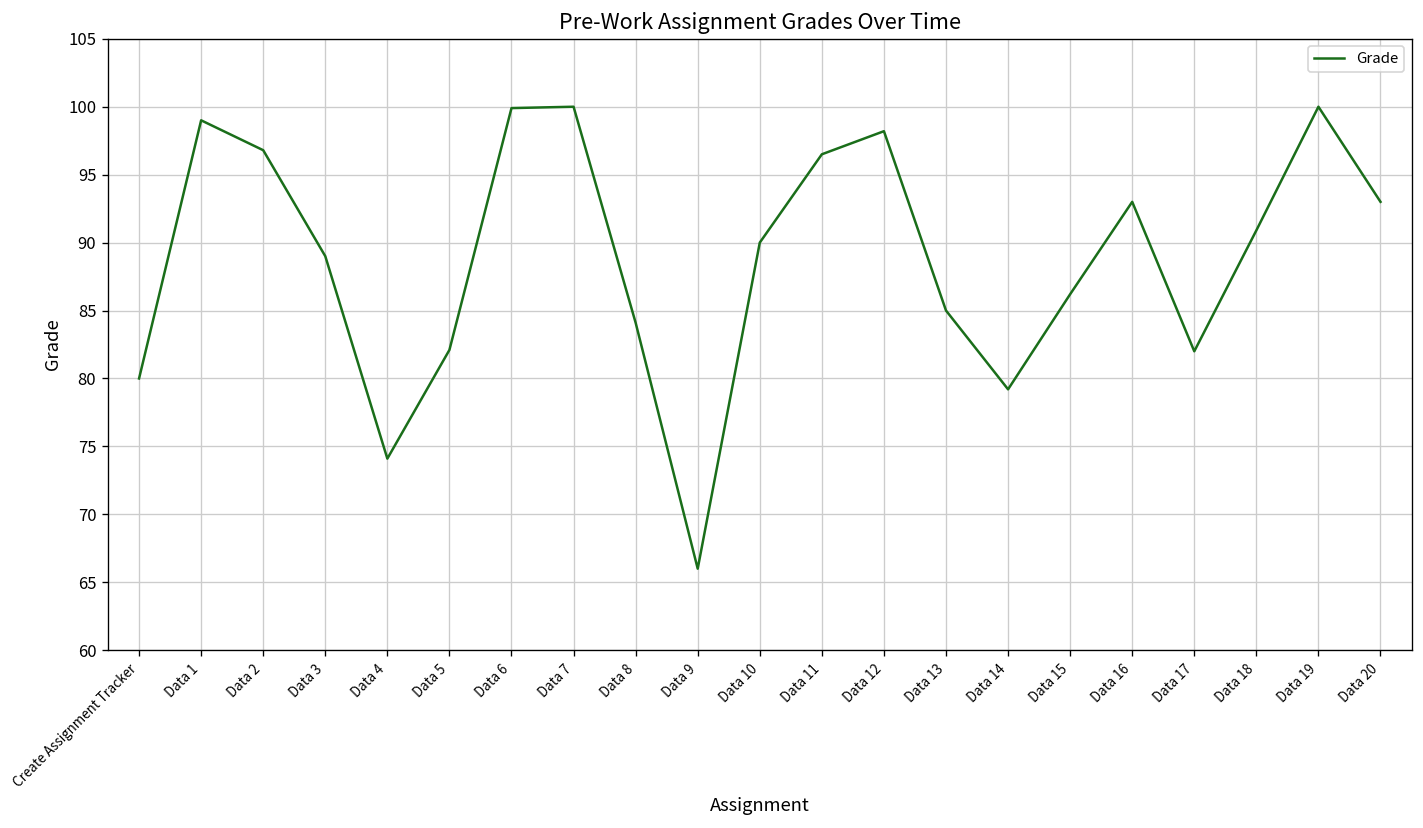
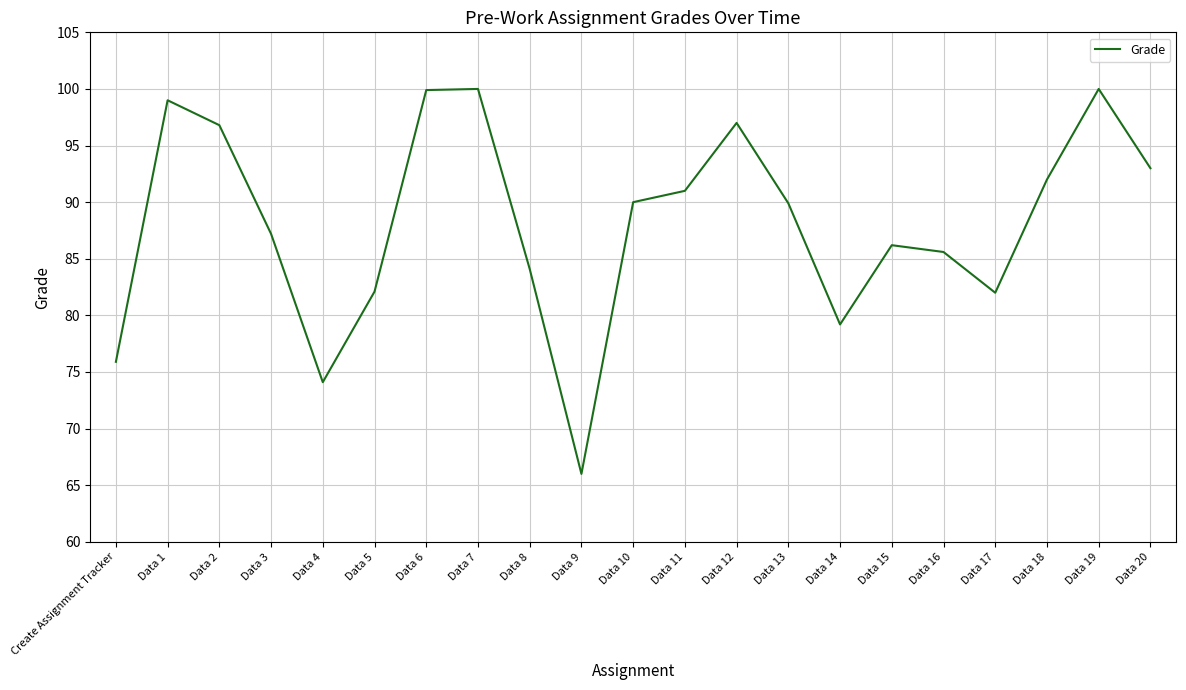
  {
-   "Create Assignment Tracker": 80.0,
+   "Create Assignment Tracker": 75.9,
    "Data 1": 99.0,
    "Data 2": 96.8,
-   "Data 3": 89.0,
+   "Data 3": 87.2,
    "Data 4": 74.1,
    "Data 5": 82.1,
    "Data 6": 99.9,
    "Data 7": 100.0,
    "Data 8": 84.1,
    "Data 9": 66.0,
    "Data 10": 90.0,
-   "Data 11": 96.5,
-   "Data 12": 98.2,
-   "Data 13": 85.0,
+   "Data 11": 91.0,
+   "Data 12": 97.0,
+   "Data 13": 89.9,
    "Data 14": 79.2,
    "Data 15": 86.2,
-   "Data 16": 93.0,
+   "Data 16": 85.6,
    "Data 17": 82.0,
-   "Data 18": 90.9,
+   "Data 18": 92.0,
    "Data 19": 100.0,
    "Data 20": 93.0
  }
